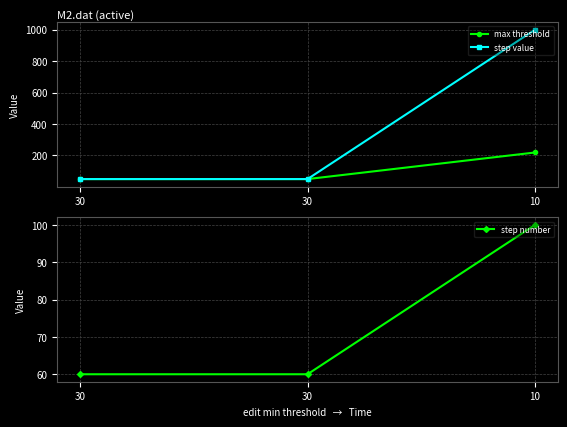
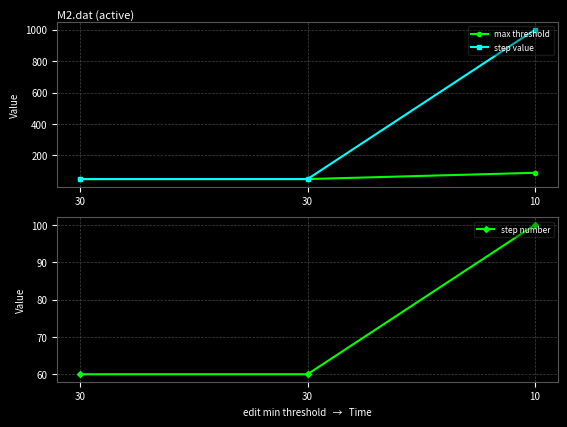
  {
    "M2.dat (active)": {
      "max threshold": {
-       "10": 220
+       "10": 90
      }
    }
  }
